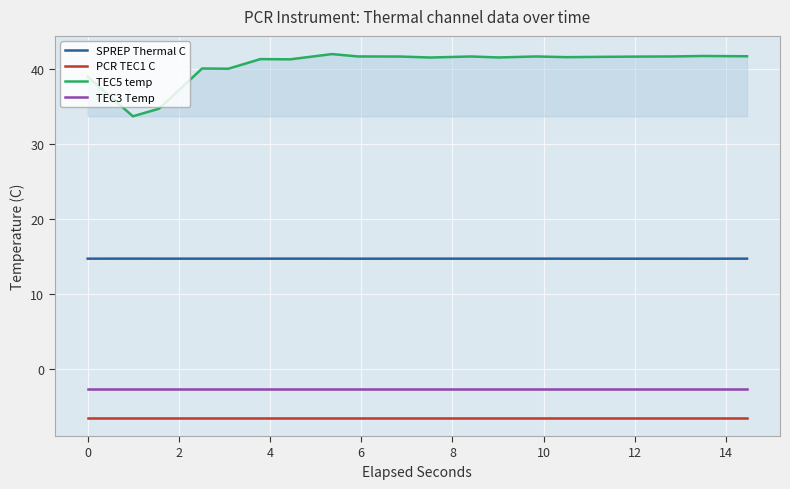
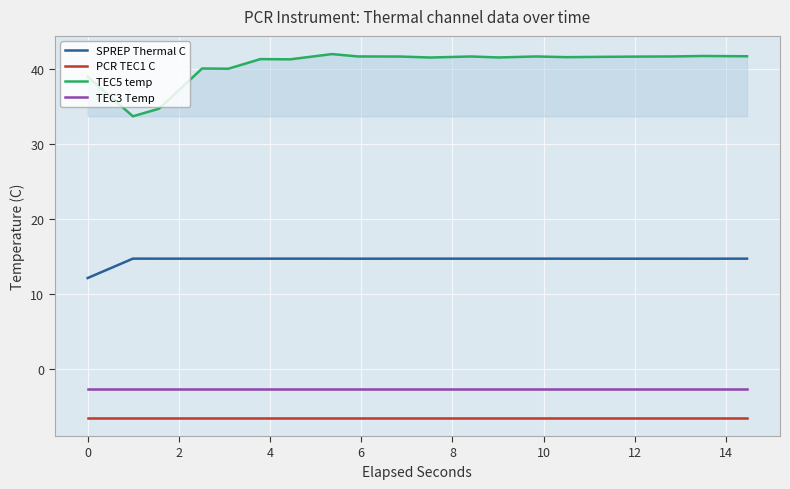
  {
    "SPREP Thermal C": {
-     "0": 15,
+     "0": 12,
      "12": 15
    },
    "PCR TEC1 C": {
      "0": -7,
      "12": -7
    },
    "TEC5 temp": {
      "12": 42
    },
    "TEC3 Temp": {
      "0": -3,
      "12": -3
    }
  }
